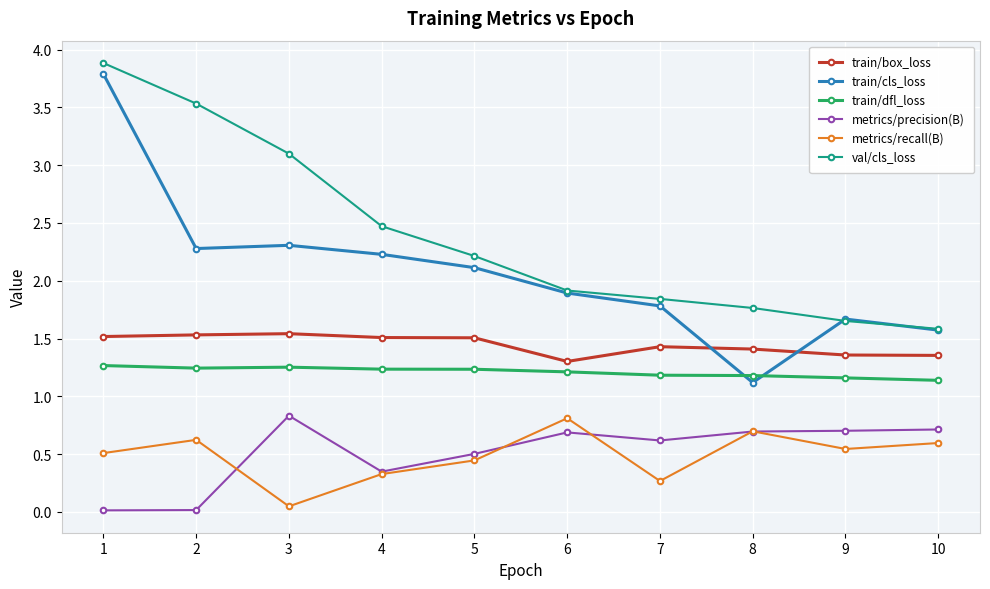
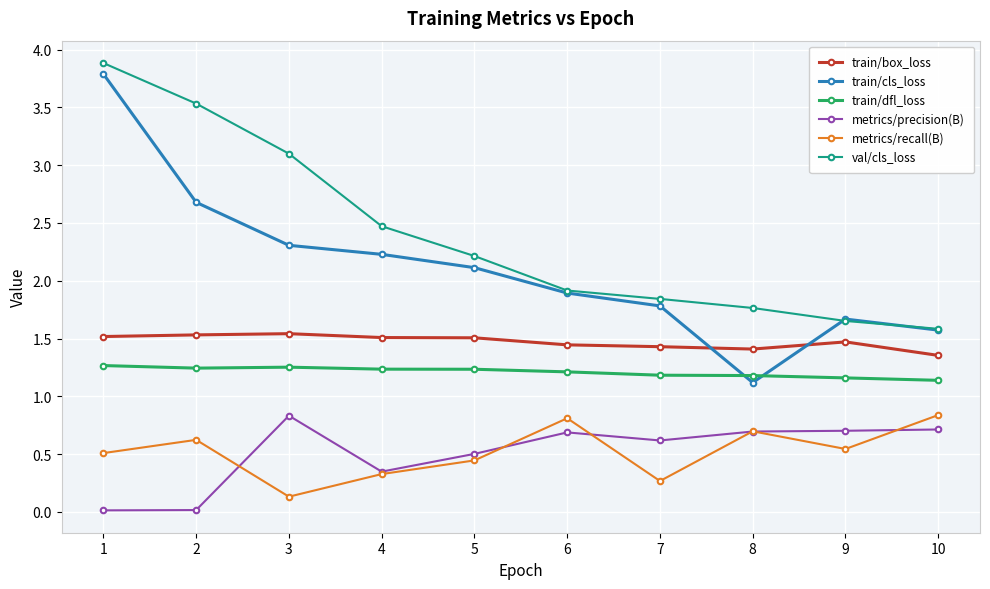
  {
    "train/box_loss": {
      "1": 1.52,
      "2": 1.53,
      "3": 1.54,
      "4": 1.51,
      "5": 1.51,
-     "6": 1.30,
+     "6": 1.45,
      "7": 1.43,
      "8": 1.41,
-     "9": 1.36,
+     "9": 1.47,
      "10": 1.35
    },
    "train/cls_loss": {
      "1": 3.79,
-     "2": 2.28,
+     "2": 2.68,
      "3": 2.31,
      "4": 2.23,
      "5": 2.11,
      "7": 1.78,
      "8": 1.12
    },
    "metrics/precision(B)": {
      "1": 0.01,
      "2": 0.01,
      "3": 0.83,
      "5": 0.50,
      "6": 0.69,
      "7": 0.62,
      "9": 0.70,
      "10": 0.71
    },
    "metrics/recall(B)": {
      "1": 0.51,
      "2": 0.62,
-     "3": 0.05,
+     "3": 0.13,
      "5": 0.44,
      "6": 0.81,
      "7": 0.27,
      "9": 0.54,
-     "10": 0.60
+     "10": 0.84
    }
  }
